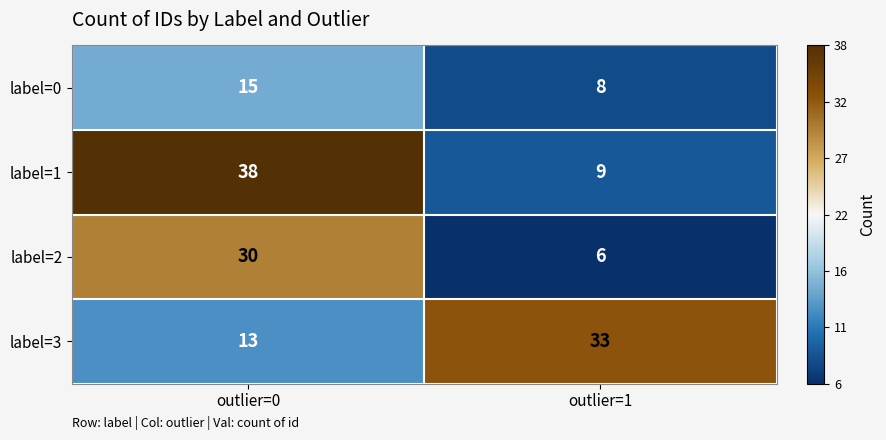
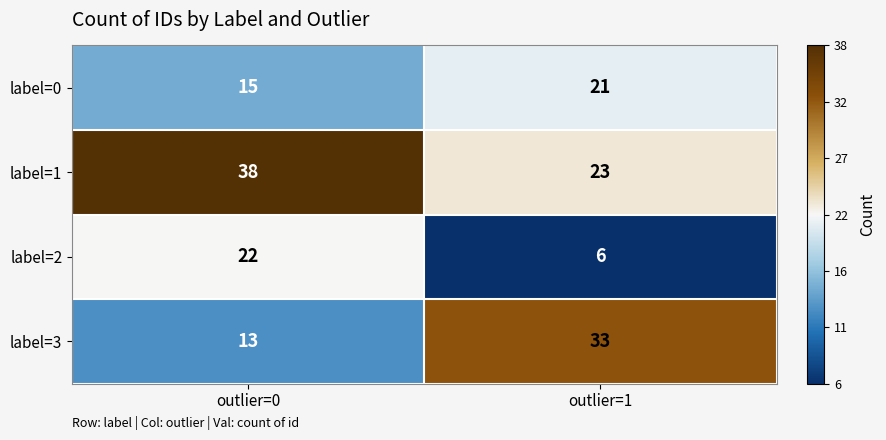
  {
    "label=0": {
      "outlier=0": 15,
-     "outlier=1": 8
+     "outlier=1": 21
    },
    "label=1": {
      "outlier=0": 38,
-     "outlier=1": 9
+     "outlier=1": 23
    },
    "label=2": {
-     "outlier=0": 30,
+     "outlier=0": 22,
      "outlier=1": 6
    },
    "label=3": {
      "outlier=0": 13,
      "outlier=1": 33
    }
  }
